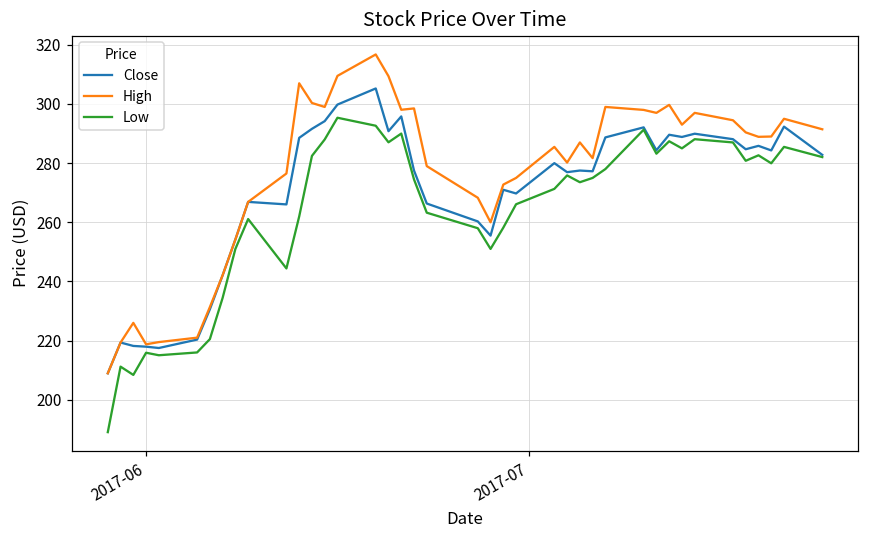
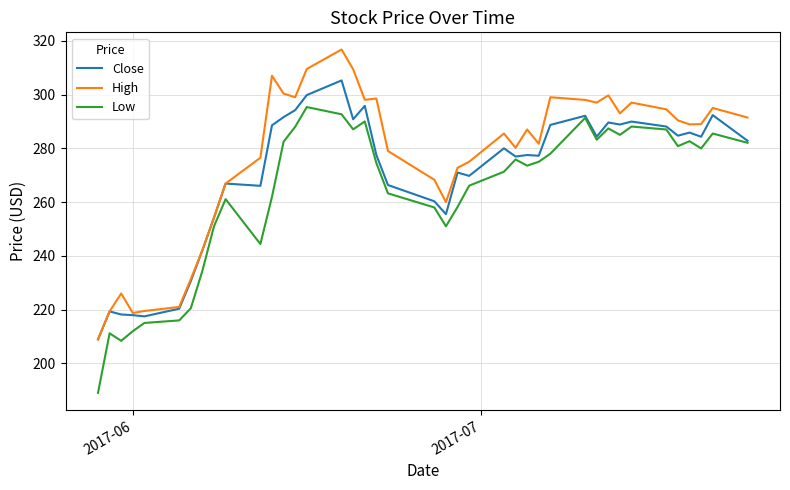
  {
    "Low": {
-     "2017-06": 216
+     "2017-06": 212
    }
  }
